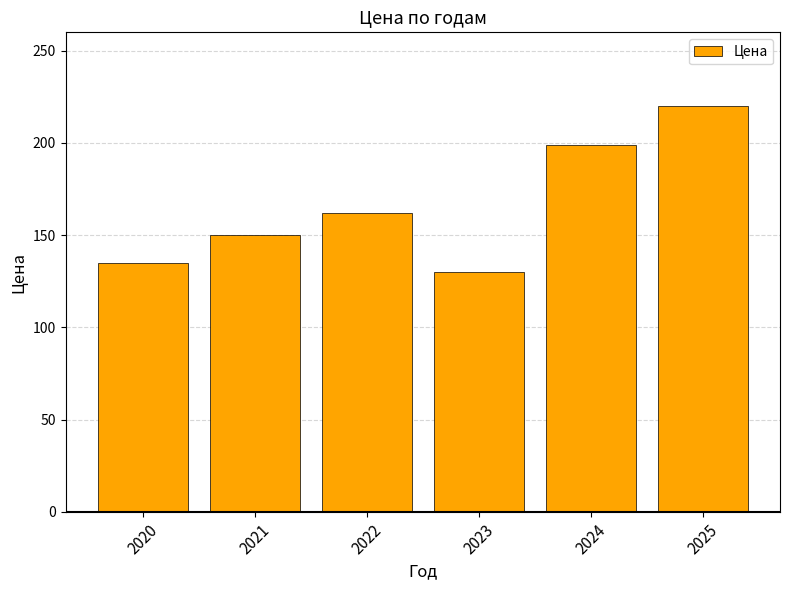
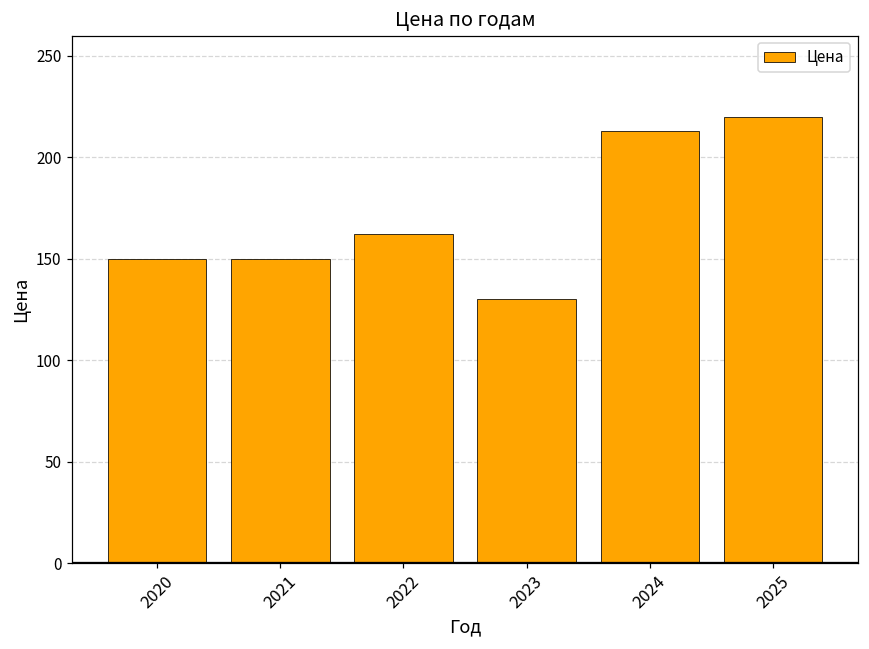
  {
-   "2020": 135,
+   "2020": 150,
    "2021": 150,
    "2022": 162,
    "2023": 130,
-   "2024": 199,
+   "2024": 213,
    "2025": 220
  }
